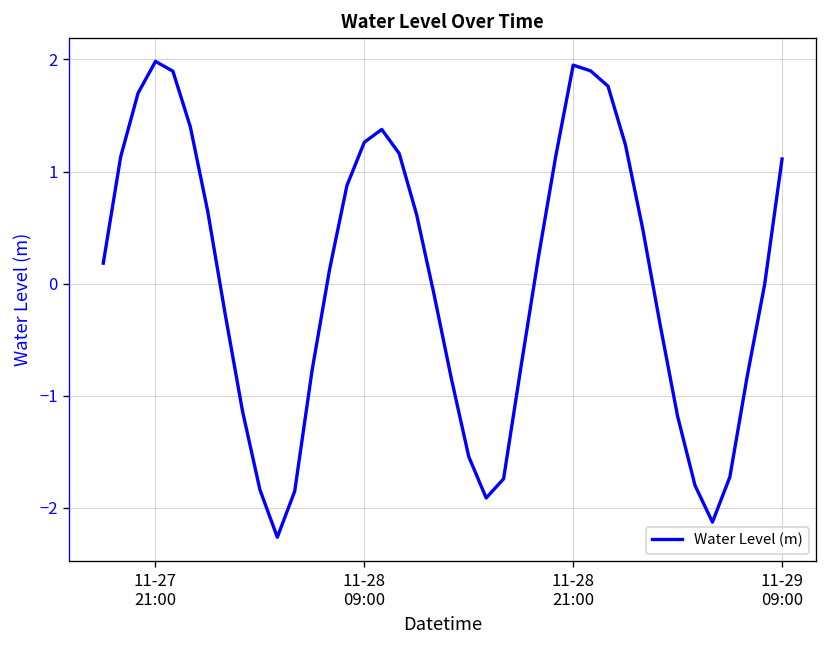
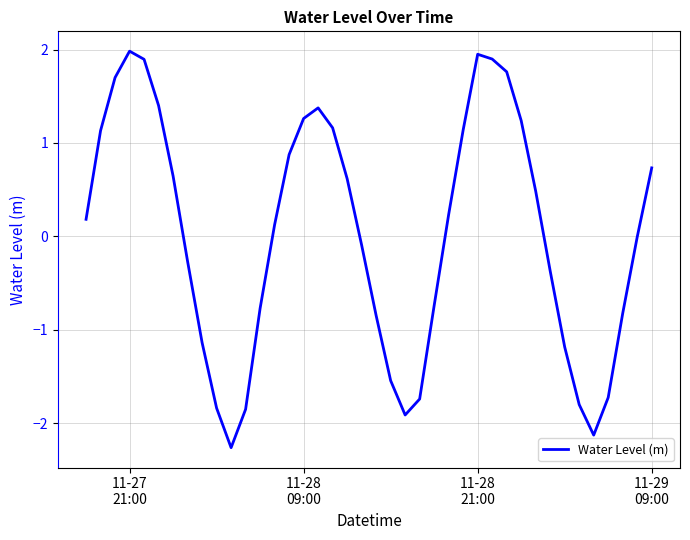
  {
    "11-27 21:00": 2.0,
    "11-28 09:00": 1.3,
    "11-28 21:00": 1.9,
-   "11-29 09:00": 1.1
+   "11-29 09:00": 0.7
  }
